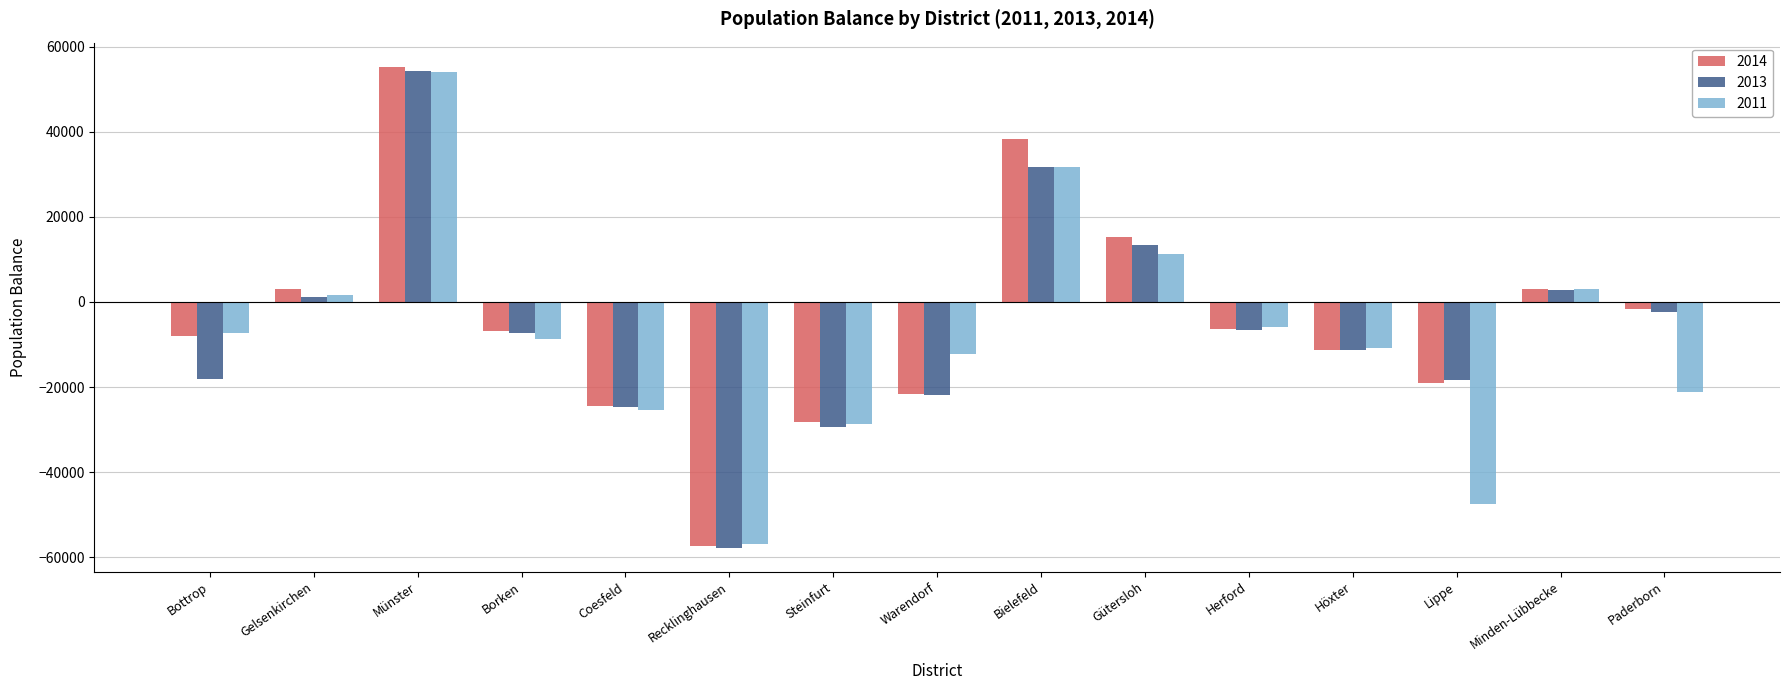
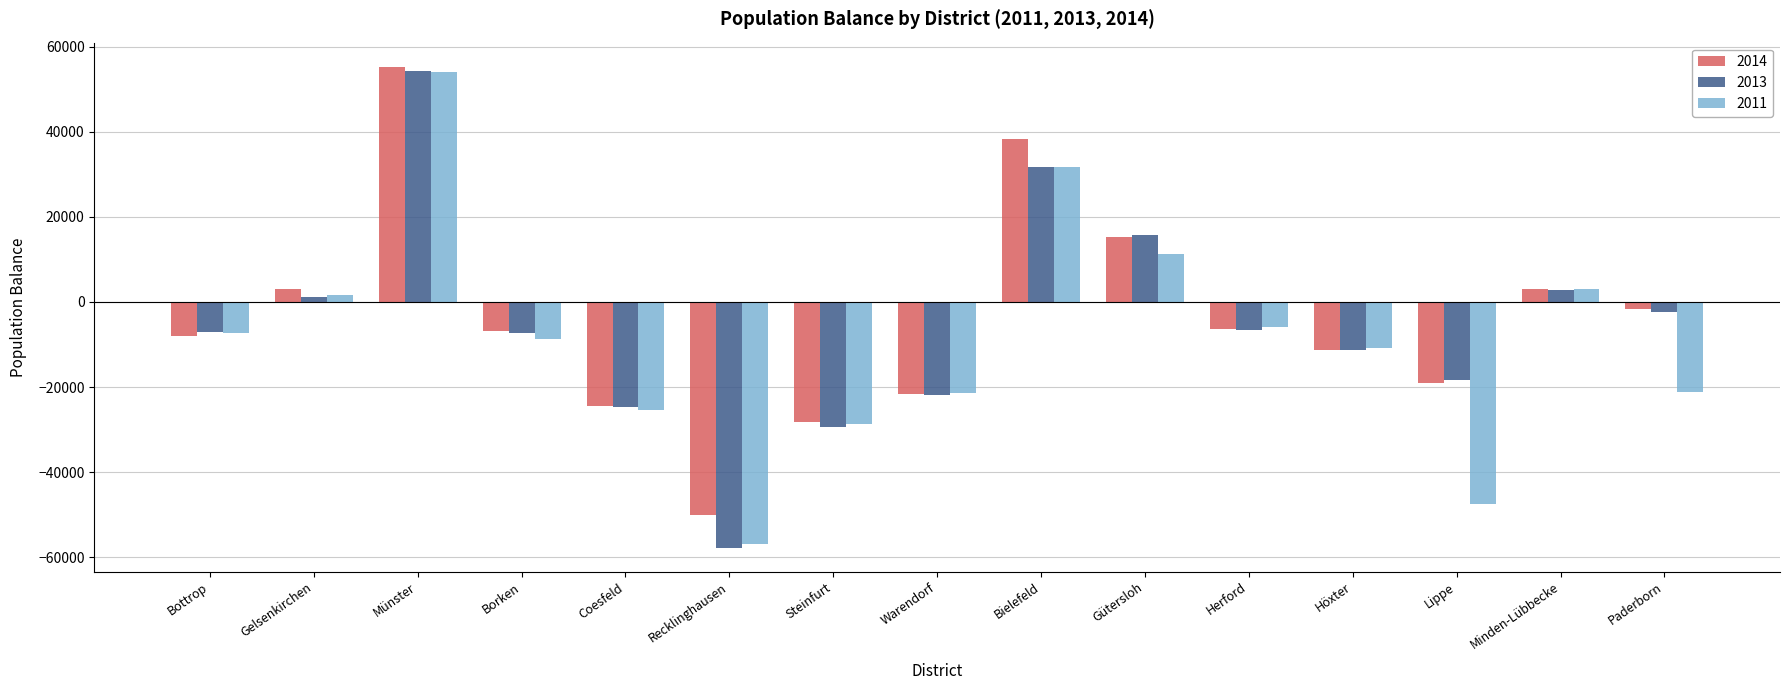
  {
    "2014": {
      "Bottrop": -8000,
      "Gelsenkirchen": 3000,
      "Münster": 55000,
      "Borken": -7000,
      "Coesfeld": -25000,
-     "Recklinghausen": -57000,
+     "Recklinghausen": -50000,
      "Steinfurt": -28000,
      "Warendorf": -22000,
      "Bielefeld": 38000,
      "Gütersloh": 15000,
      "Herford": -6000,
      "Höxter": -11000,
      "Lippe": -19000,
      "Minden-Lübbecke": 3000,
      "Paderborn": -2000
    },
    "2013": {
-     "Bottrop": -18000,
+     "Bottrop": -7000,
      "Gelsenkirchen": 1000,
      "Münster": 54000,
      "Borken": -7000,
      "Coesfeld": -25000,
      "Recklinghausen": -58000,
      "Steinfurt": -29000,
      "Warendorf": -22000,
      "Bielefeld": 32000,
-     "Gütersloh": 13000,
+     "Gütersloh": 16000,
      "Herford": -7000,
      "Höxter": -11000,
      "Lippe": -18000,
      "Minden-Lübbecke": 3000,
      "Paderborn": -2000
    },
    "2011": {
      "Bottrop": -7000,
      "Gelsenkirchen": 2000,
      "Münster": 54000,
      "Borken": -9000,
      "Coesfeld": -25000,
      "Recklinghausen": -57000,
      "Steinfurt": -29000,
-     "Warendorf": -12000,
+     "Warendorf": -21000,
      "Bielefeld": 32000,
      "Gütersloh": 11000,
      "Herford": -6000,
      "Höxter": -11000,
      "Lippe": -48000,
      "Minden-Lübbecke": 3000,
      "Paderborn": -21000
    }
  }
